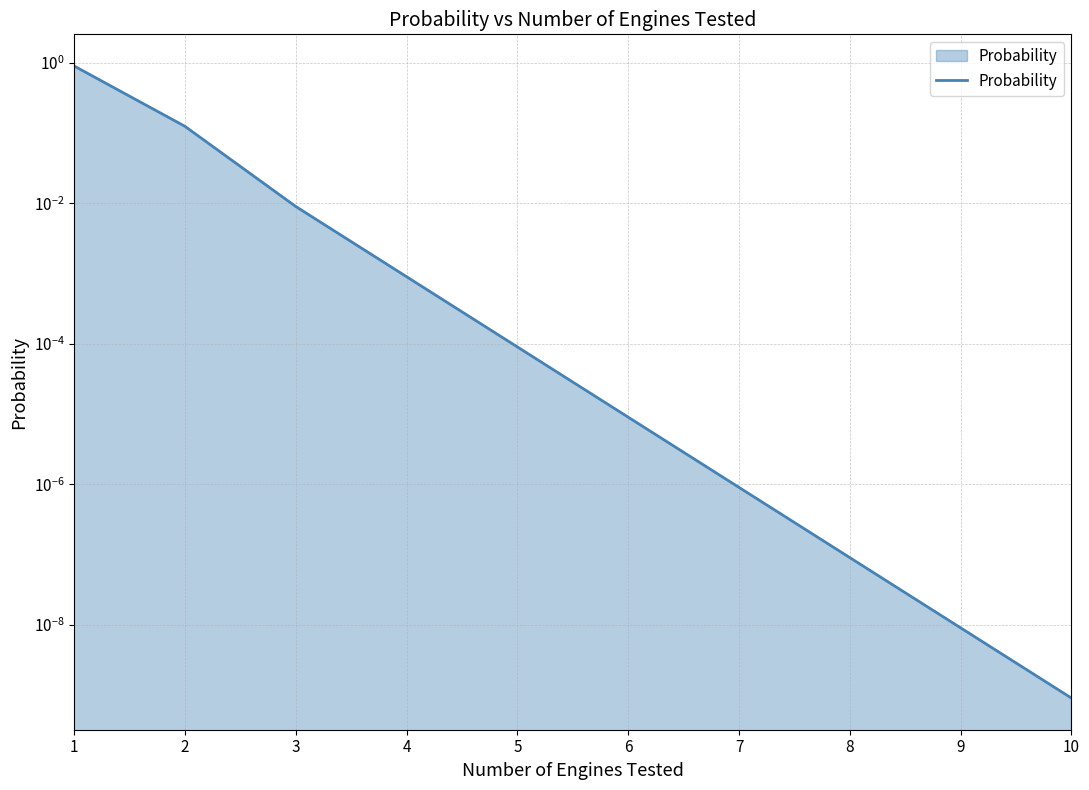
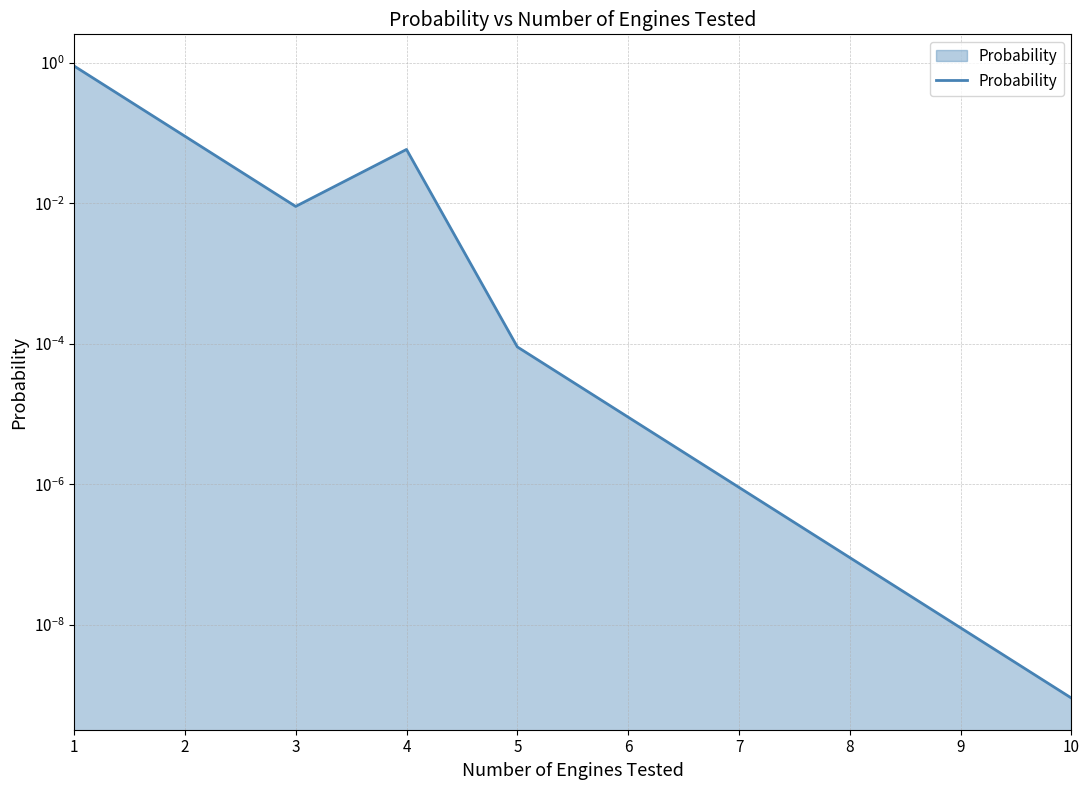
  {
    "1": 0.9,
-   "2": 0.12,
+   "2": 0.09,
    "3": 0.009,
-   "4": 0.0009,
+   "4": 0.06,
    "5": 0.00009,
    "6": 0.000009,
    "7": 0.0000009,
    "8": 0.00000009,
    "9": 0.000000009,
    "10": 0.0000000009
  }
